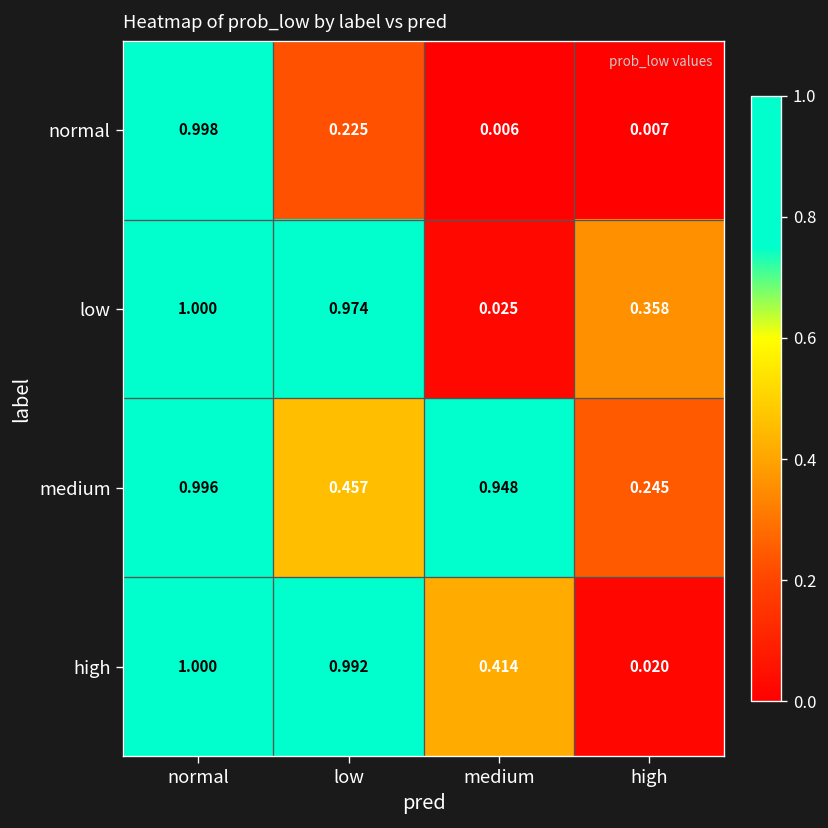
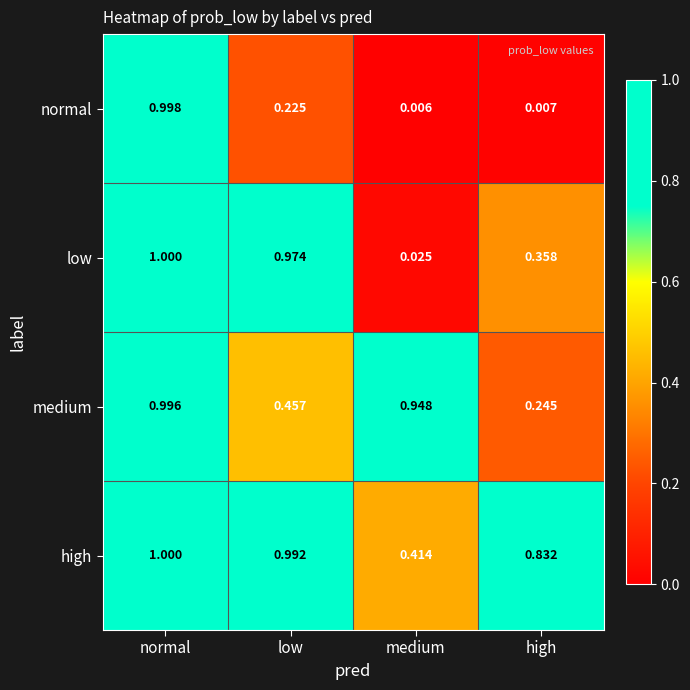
  {
    "normal": {
      "normal": 0.998,
      "low": 0.225,
      "medium": 0.006
    },
    "low": {
      "normal": 1.000,
      "low": 0.974,
      "medium": 0.025,
      "high": 0.358
    },
    "medium": {
      "normal": 0.996,
      "low": 0.457,
      "medium": 0.948,
      "high": 0.245
    },
    "high": {
      "normal": 1.000,
      "low": 0.992,
      "medium": 0.414,
-     "high": 0.020
+     "high": 0.832
    }
  }
